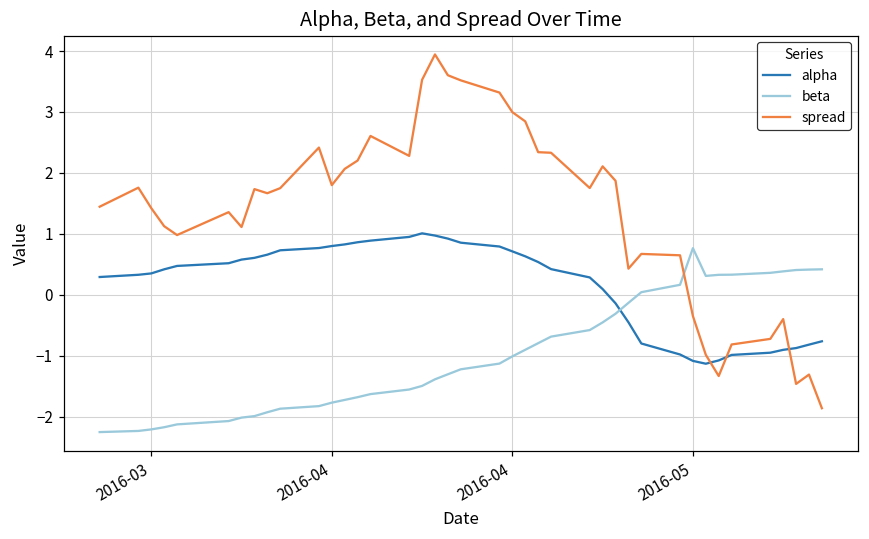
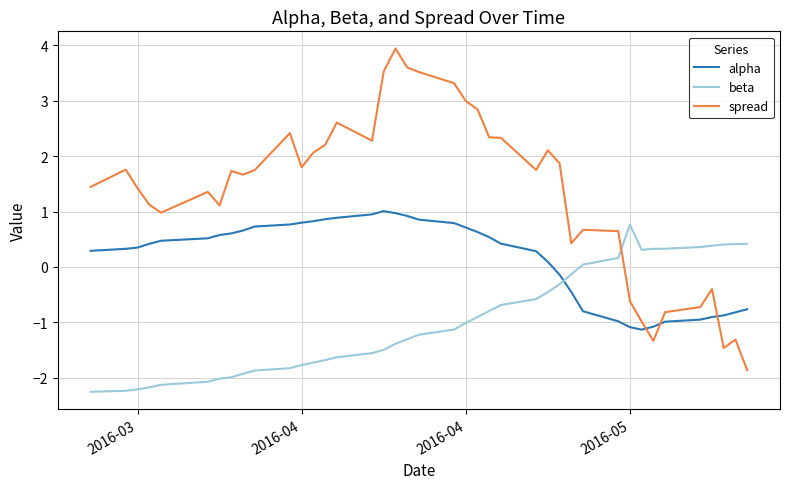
  {
    "alpha": {
      "2016-03": 0.4,
      "2016-05": -1.1
    },
    "beta": {
      "2016-03": -2.2,
      "2016-05": 0.8
    },
    "spread": {
      "2016-03": 1.4,
-     "2016-05": -0.4
+     "2016-05": -0.6
    }
  }
